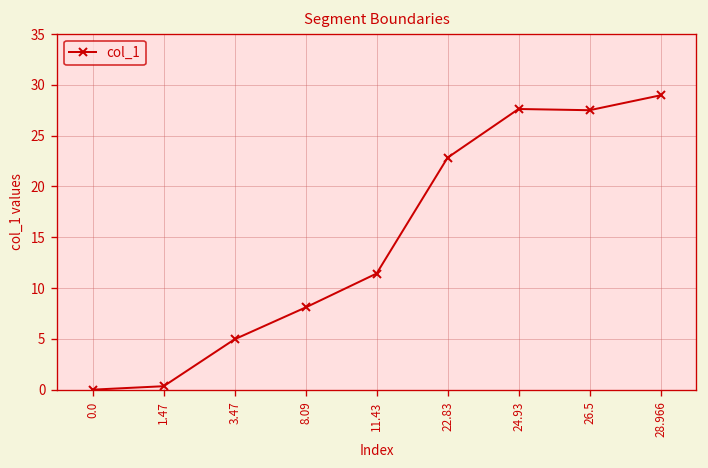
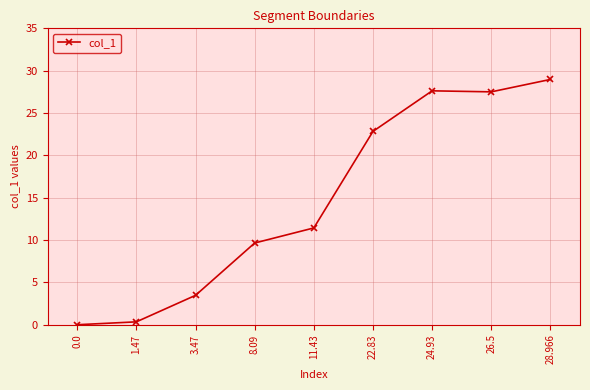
  {
    "0.0": 0,
    "1.47": 0,
-   "3.47": 5,
-   "8.09": 8,
+   "3.47": 3,
+   "8.09": 10,
    "11.43": 11,
    "22.83": 23,
    "24.93": 28,
    "26.5": 28,
    "28.966": 29
  }
